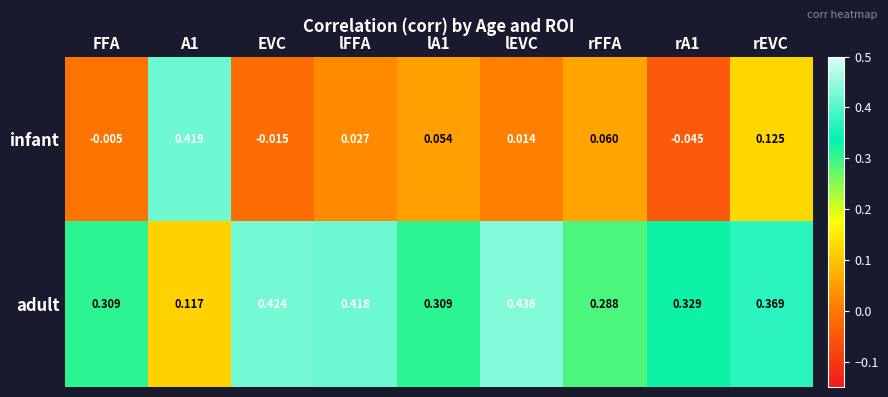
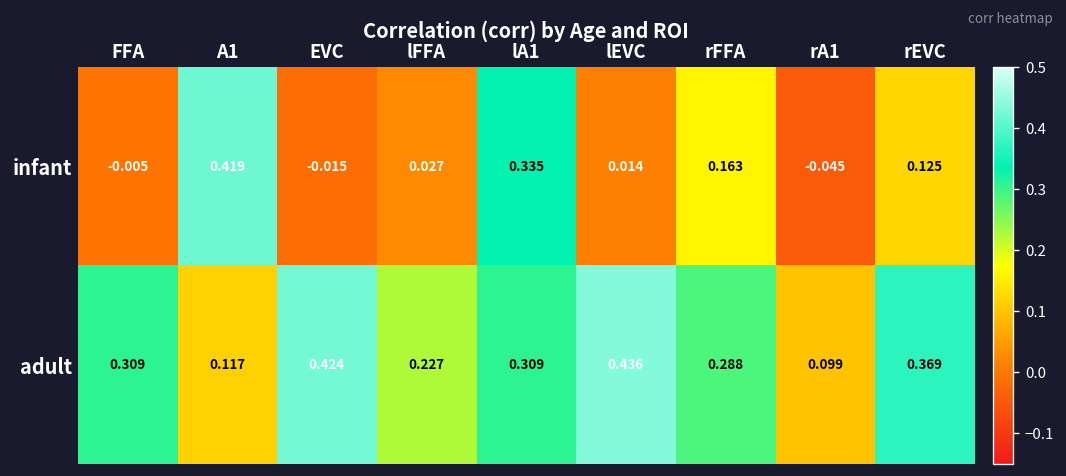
  {
    "infant": {
      "FFA": -0.005,
      "A1": 0.419,
      "EVC": -0.015,
      "lFFA": 0.027,
-     "lA1": 0.054,
+     "lA1": 0.335,
      "lEVC": 0.014,
-     "rFFA": 0.060,
+     "rFFA": 0.163,
      "rA1": -0.045,
      "rEVC": 0.125
    },
    "adult": {
      "FFA": 0.309,
      "A1": 0.117,
      "EVC": 0.424,
-     "lFFA": 0.418,
+     "lFFA": 0.227,
      "lA1": 0.309,
      "lEVC": 0.436,
      "rFFA": 0.288,
-     "rA1": 0.329,
+     "rA1": 0.099,
      "rEVC": 0.369
    }
  }
